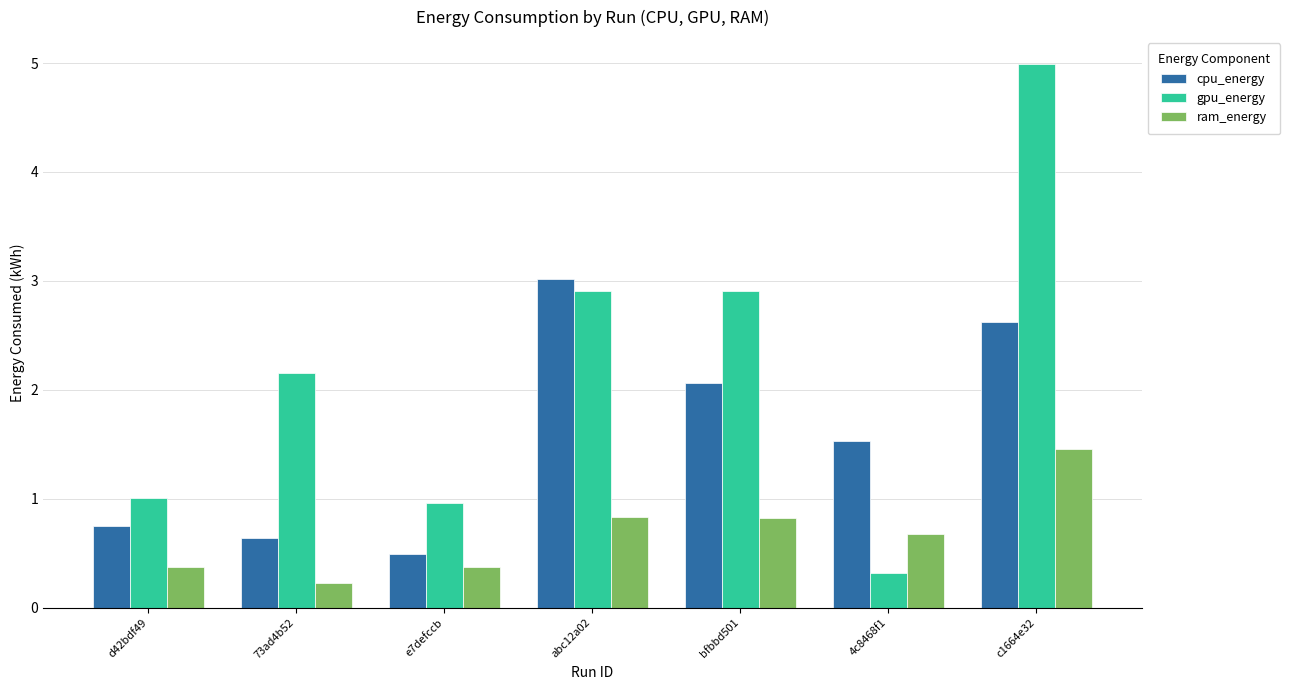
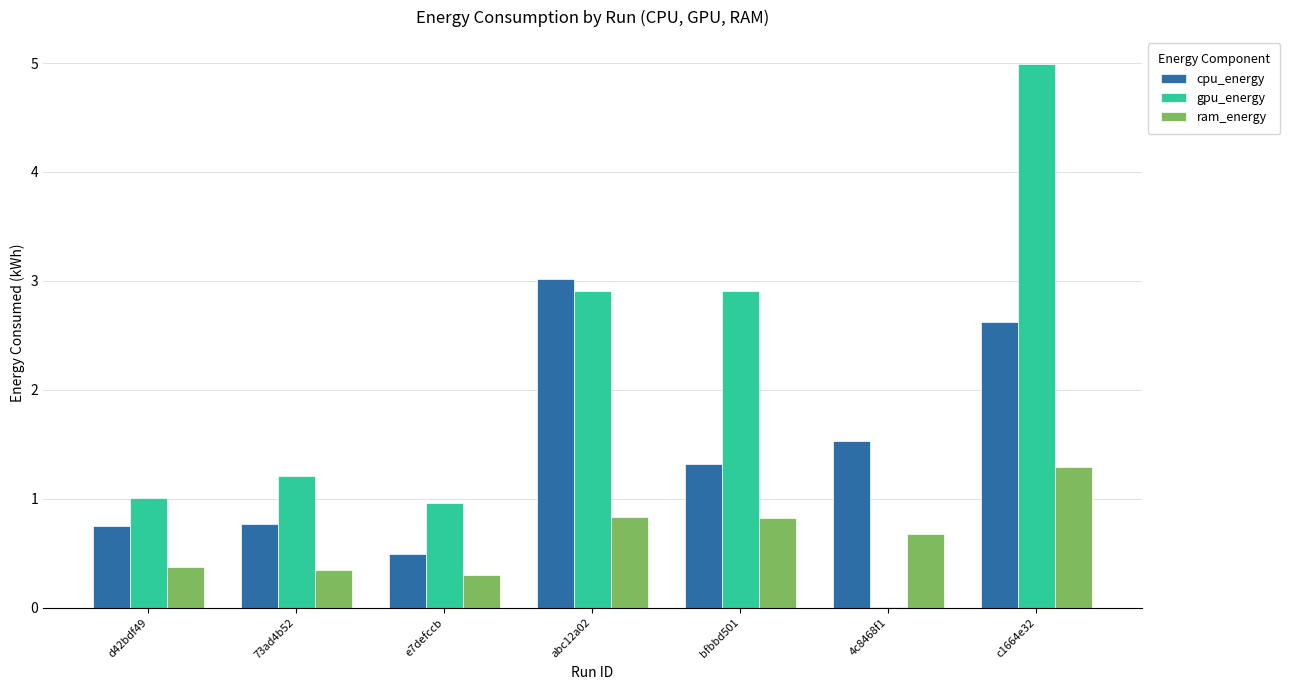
  {
    "cpu_energy": {
      "d42bdf49": 0.75,
-     "73ad4b52": 0.64,
+     "73ad4b52": 0.77,
      "e7defccb": 0.49,
      "abc12a02": 3.01,
-     "bfbbd501": 2.06,
+     "bfbbd501": 1.32,
      "4c8468f1": 1.53,
      "c1664e32": 2.62
    },
    "gpu_energy": {
      "d42bdf49": 1.01,
-     "73ad4b52": 2.15,
+     "73ad4b52": 1.21,
      "e7defccb": 0.96,
      "abc12a02": 2.91,
      "bfbbd501": 2.90,
-     "4c8468f1": 0.32,
+     "4c8468f1": 0.00,
      "c1664e32": 4.99
    },
    "ram_energy": {
      "d42bdf49": 0.37,
-     "73ad4b52": 0.23,
-     "e7defccb": 0.38,
+     "73ad4b52": 0.35,
+     "e7defccb": 0.30,
      "abc12a02": 0.83,
      "bfbbd501": 0.82,
      "4c8468f1": 0.67,
-     "c1664e32": 1.45
+     "c1664e32": 1.29
    }
  }
